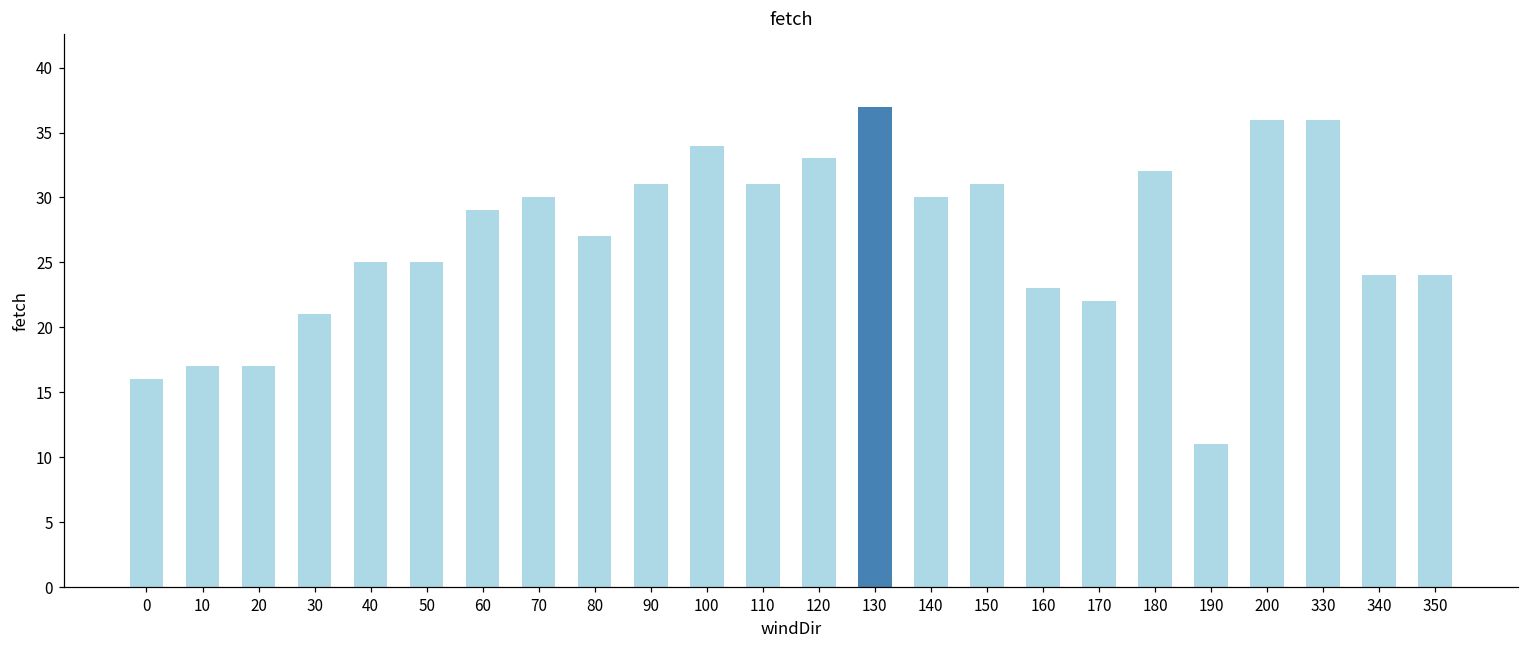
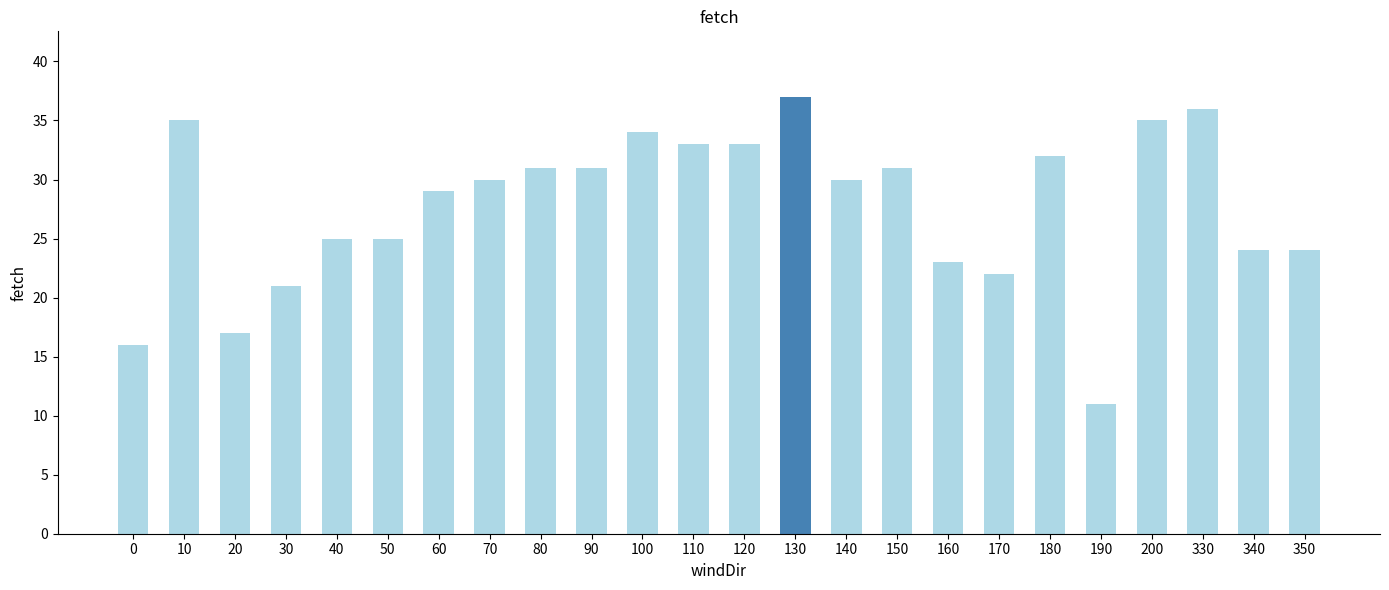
  {
    "0": 16,
-   "10": 17,
+   "10": 35,
    "20": 17,
    "30": 21,
    "40": 25,
    "50": 25,
    "60": 29,
    "70": 30,
-   "80": 27,
+   "80": 31,
    "90": 31,
    "100": 34,
-   "110": 31,
+   "110": 33,
    "120": 33,
    "130": 37,
    "140": 30,
    "150": 31,
    "160": 23,
    "170": 22,
    "180": 32,
    "190": 11,
-   "200": 36,
+   "200": 35,
    "330": 36,
    "340": 24,
    "350": 24
  }
